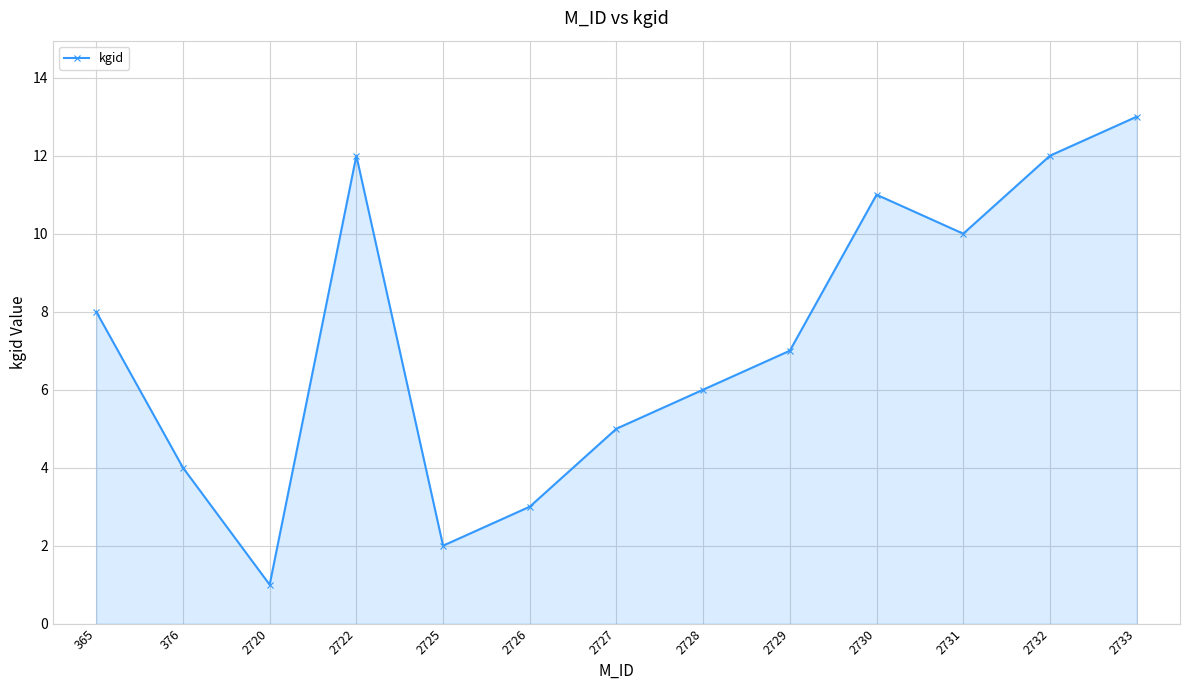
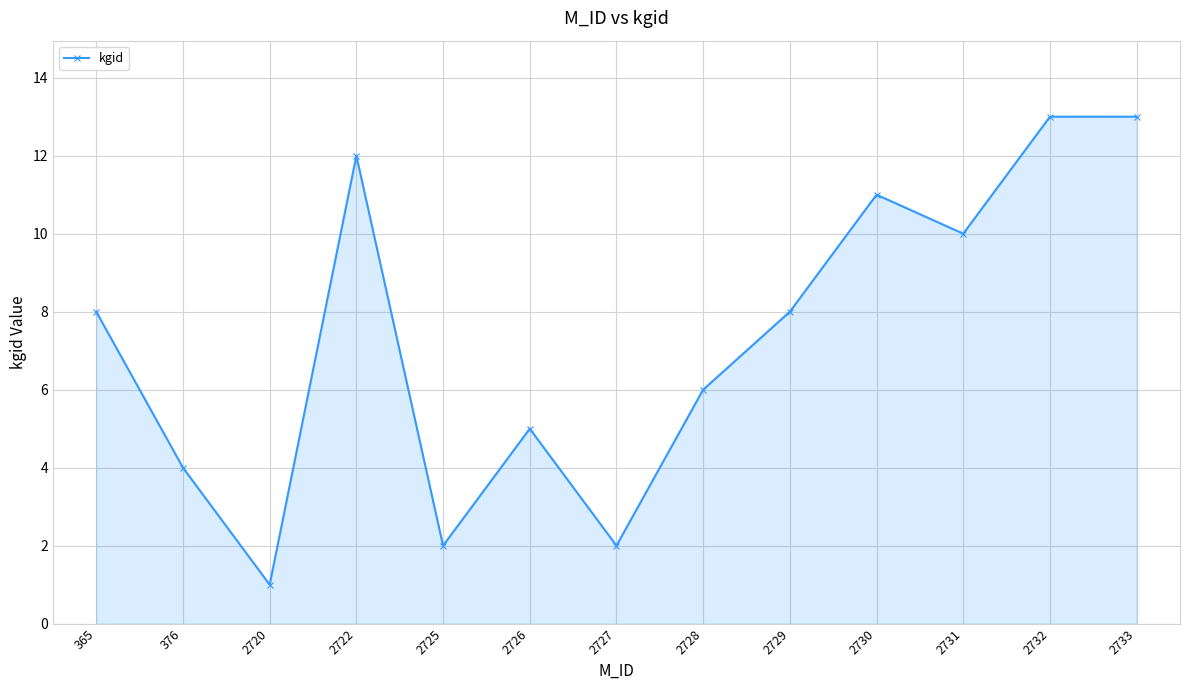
  {
    "365": 8,
    "376": 4,
    "2720": 1,
    "2722": 12,
    "2725": 2,
-   "2726": 3,
-   "2727": 5,
+   "2726": 5,
+   "2727": 2,
    "2728": 6,
-   "2729": 7,
+   "2729": 8,
    "2730": 11,
    "2731": 10,
-   "2732": 12,
+   "2732": 13,
    "2733": 13
  }
